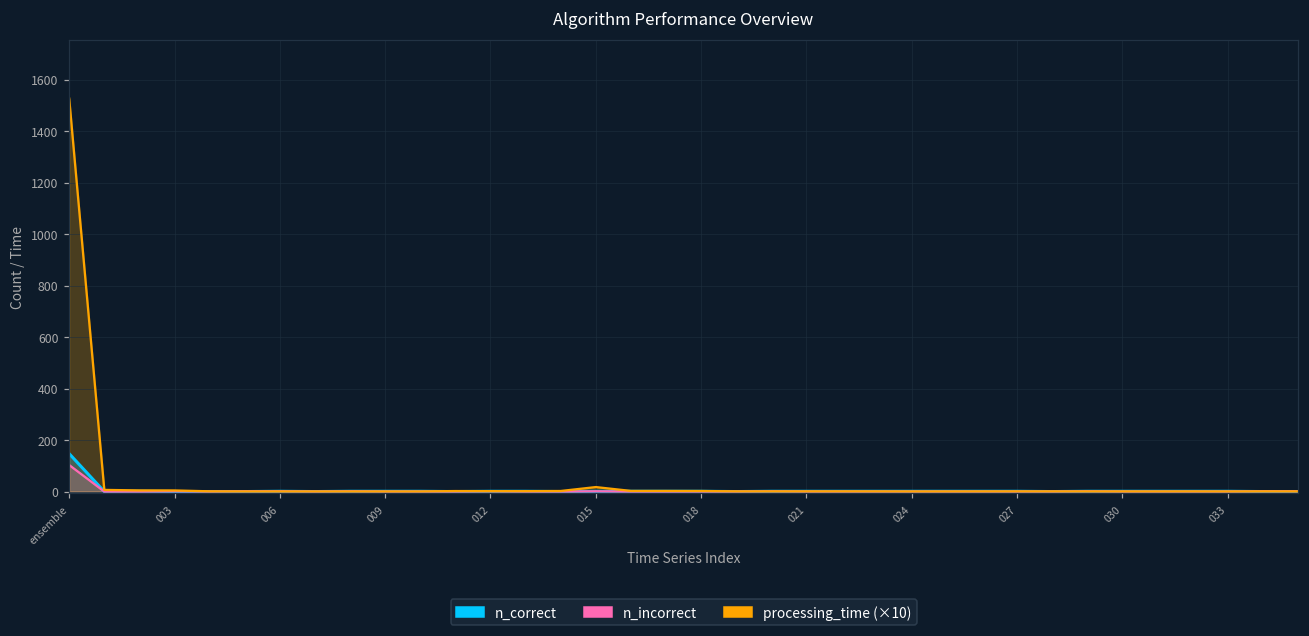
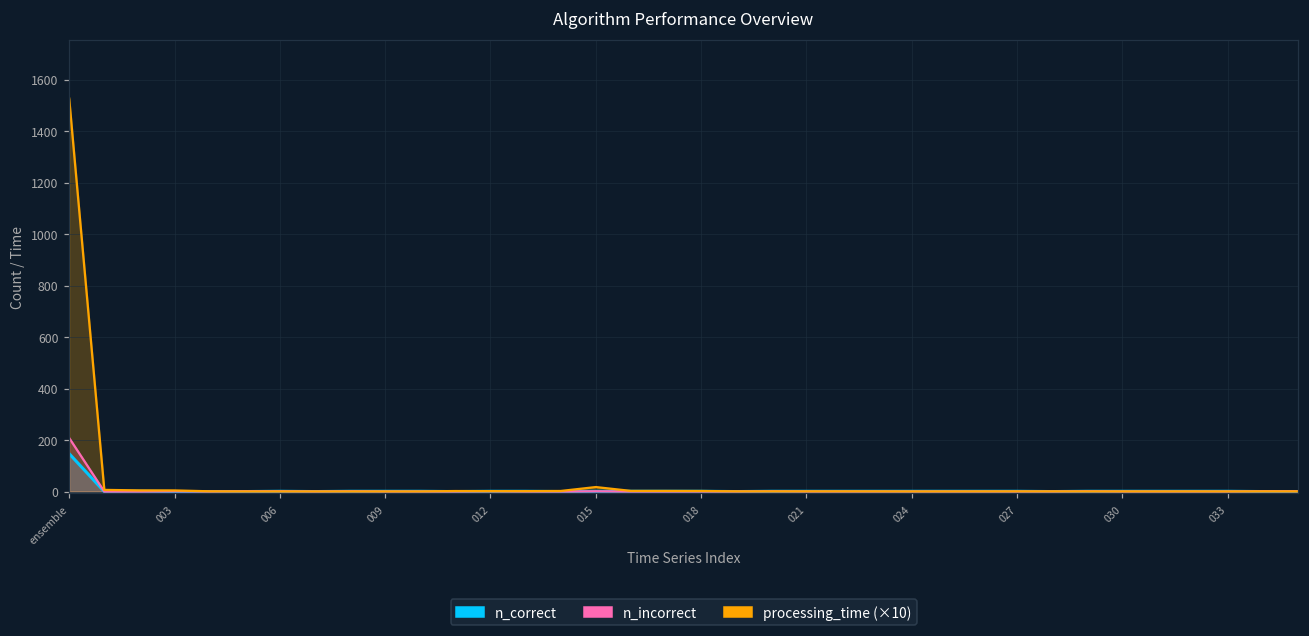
  {
    "n_correct": {
      "ensemble": 150
    },
    "n_incorrect": {
-     "ensemble": 100
+     "ensemble": 210
    },
    "processing_time (×10)": {
      "ensemble": 1530,
      "015": 20
    }
  }
